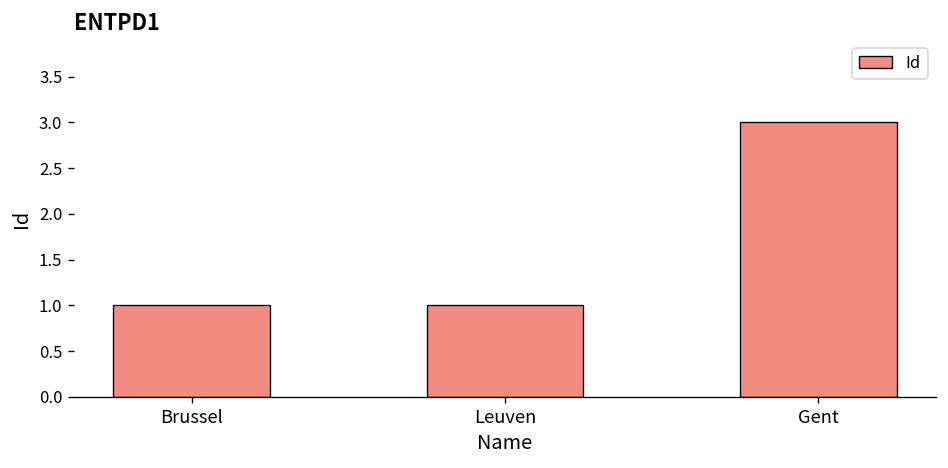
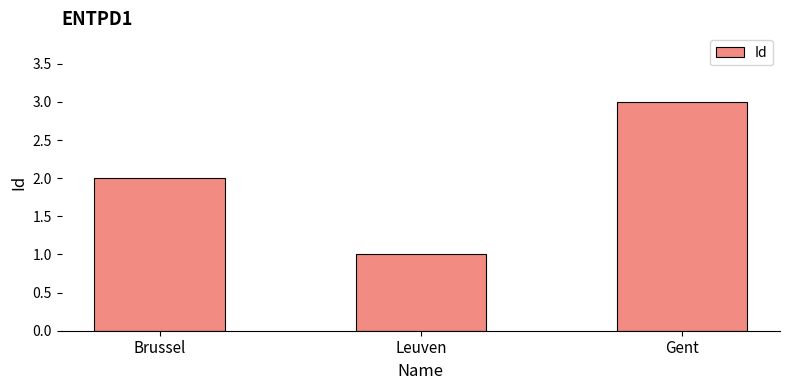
  {
-   "Brussel": 1,
+   "Brussel": 2,
    "Leuven": 1,
    "Gent": 3
  }
